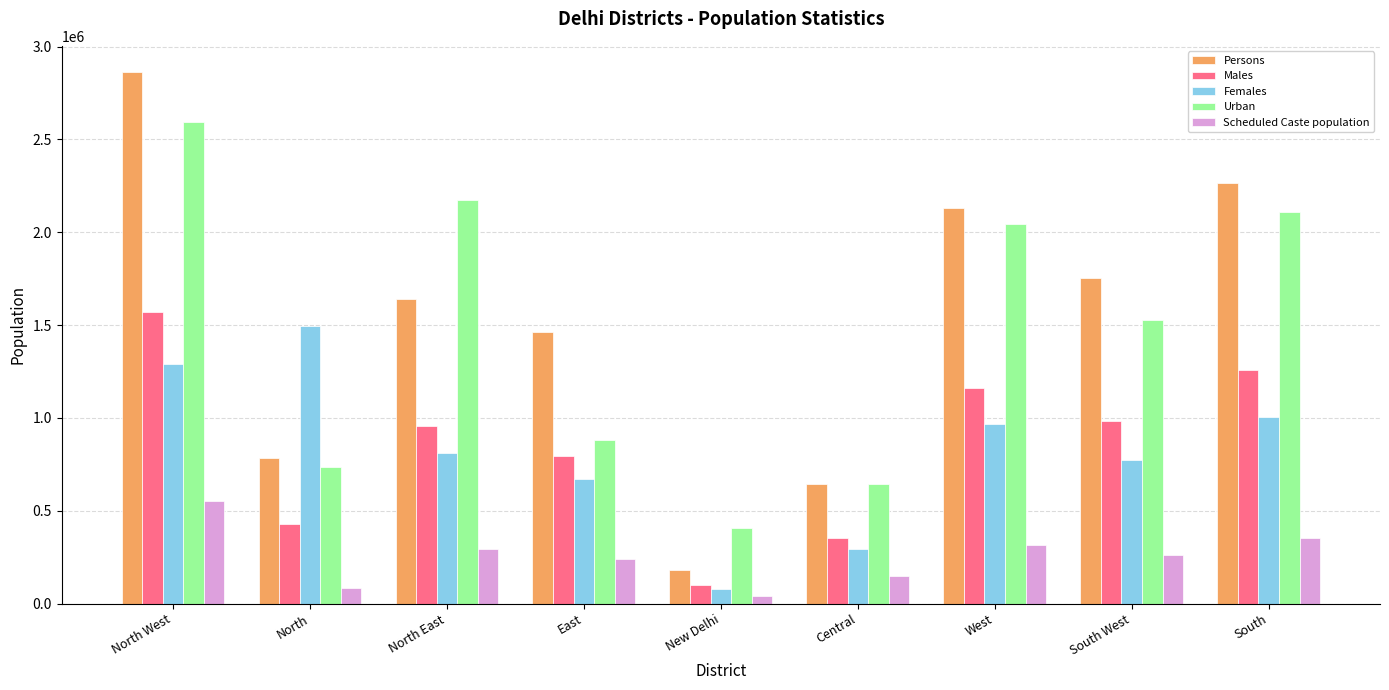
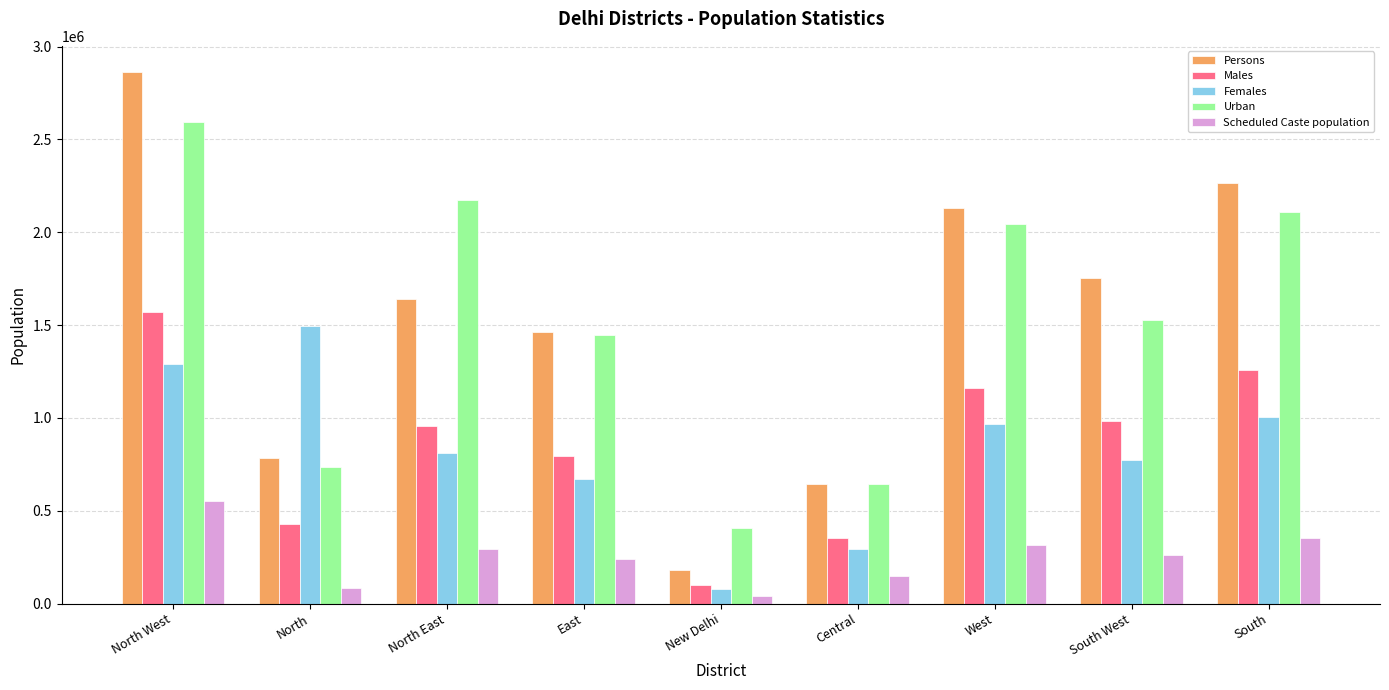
  {
    "Persons": {
      "North West": 2860000,
      "North": 780000,
      "North East": 1640000,
      "East": 1460000,
      "New Delhi": 180000,
      "Central": 650000,
      "West": 2130000,
      "South West": 1760000,
      "South": 2270000
    },
    "Males": {
      "North West": 1570000,
      "North": 430000,
      "North East": 960000,
      "East": 790000,
      "New Delhi": 100000,
      "Central": 350000,
      "West": 1160000,
      "South West": 980000,
      "South": 1260000
    },
    "Females": {
      "North West": 1290000,
      "North": 1500000,
      "North East": 810000,
      "East": 670000,
      "New Delhi": 80000,
      "Central": 300000,
      "West": 970000,
      "South West": 770000,
      "South": 1010000
    },
    "Urban": {
      "North West": 2600000,
      "North": 730000,
      "North East": 2180000,
-     "East": 880000,
+     "East": 1450000,
      "New Delhi": 410000,
      "Central": 650000,
      "West": 2040000,
      "South West": 1530000,
      "South": 2110000
    },
    "Scheduled Caste population": {
      "North West": 550000,
      "North": 80000,
      "North East": 300000,
      "East": 240000,
      "New Delhi": 40000,
      "Central": 150000,
      "West": 320000,
      "South West": 260000,
      "South": 350000
    }
  }
